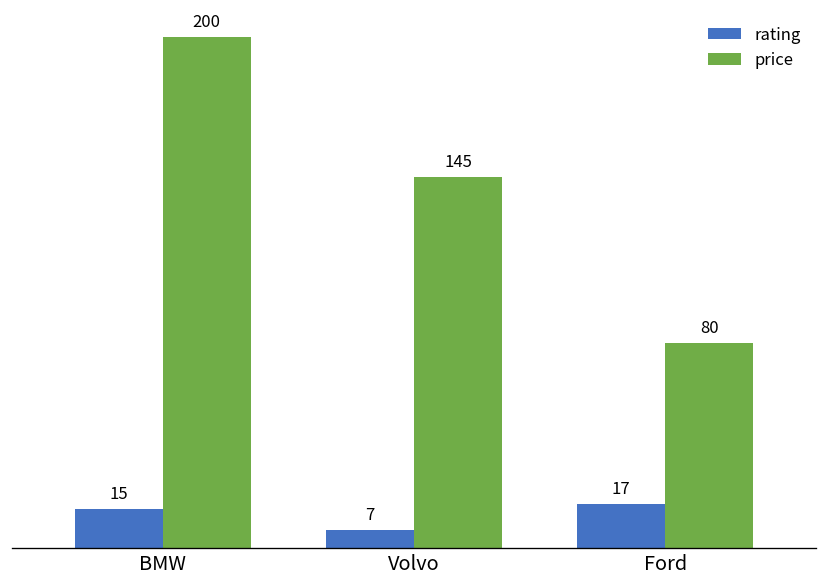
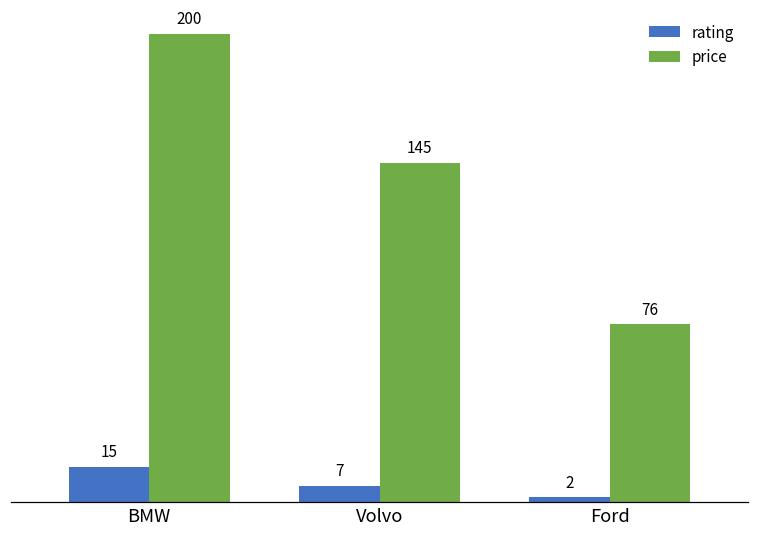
  {
    "rating": {
      "BMW": 15,
      "Volvo": 7,
-     "Ford": 17
+     "Ford": 2
    },
    "price": {
      "BMW": 200,
      "Volvo": 145,
-     "Ford": 80
+     "Ford": 76
    }
  }
